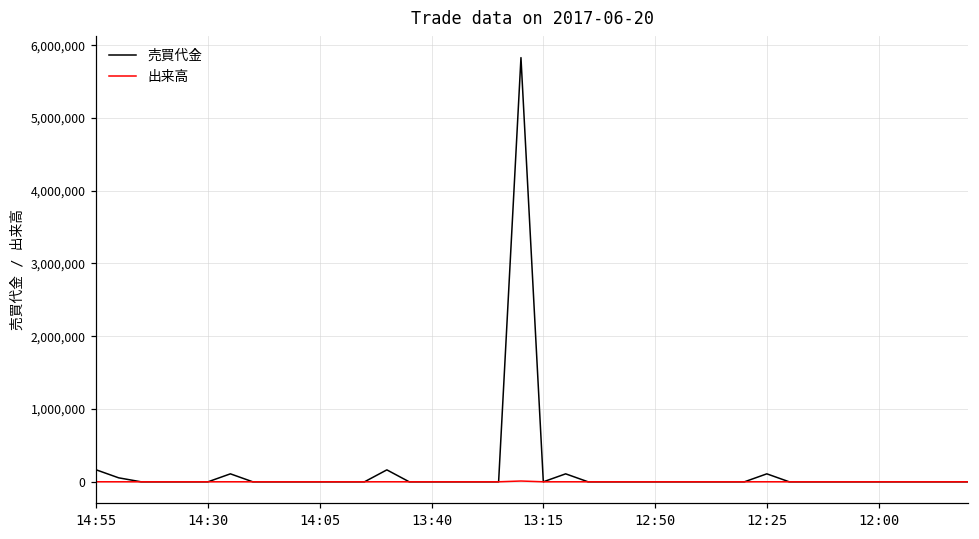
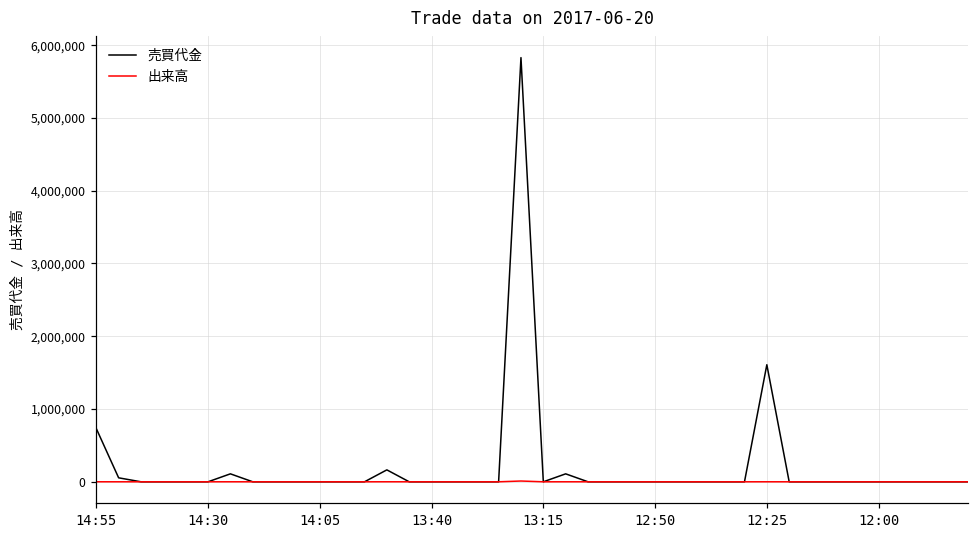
  {
    "売買代金": {
-     "14:55": "200,000",
-     "12:25": "100,000"
+     "14:55": "700,000",
+     "12:25": "1,600,000"
    },
    "出来高": {
      "14:55": "0",
      "12:25": "0"
    }
  }
